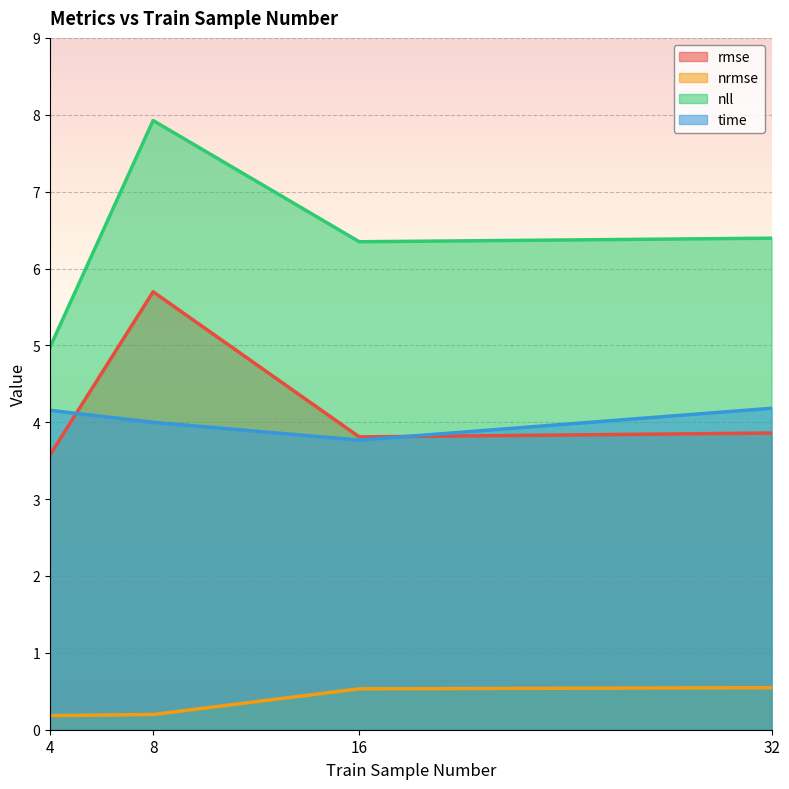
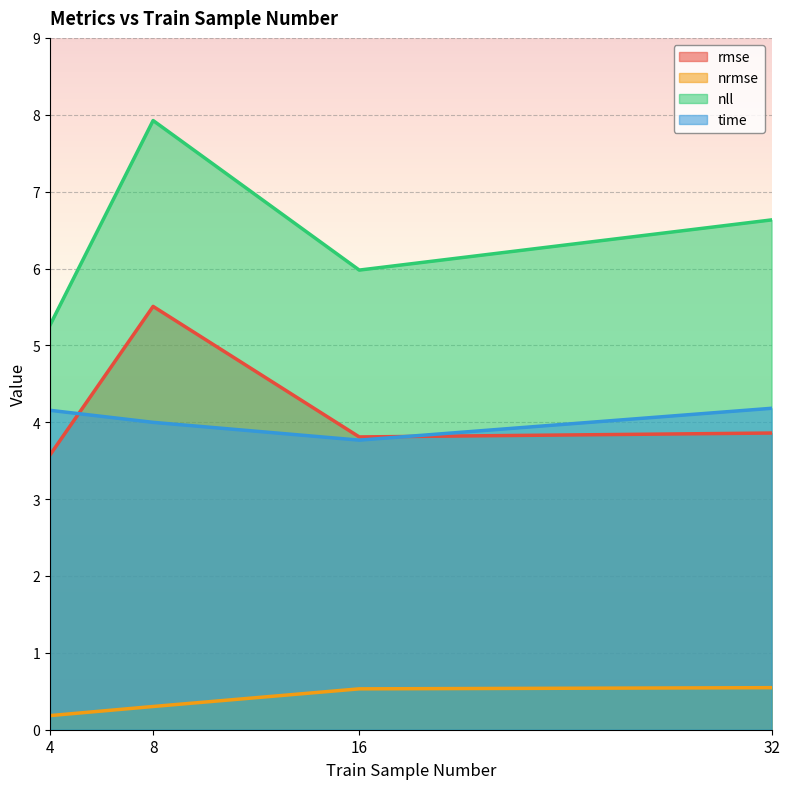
  {
    "rmse": {
      "4": 3.6,
-     "8": 5.7,
+     "8": 5.5,
      "16": 3.8,
      "32": 3.9
    },
    "nrmse": {
      "4": 0.2,
-     "8": 0.2,
+     "8": 0.3,
      "16": 0.5,
      "32": 0.5
    },
    "nll": {
-     "4": 5.0,
+     "4": 5.3,
      "8": 7.9,
-     "16": 6.3,
-     "32": 6.4
+     "16": 6.0,
+     "32": 6.6
    },
    "time": {
      "4": 4.2,
      "8": 4.0,
      "16": 3.8,
      "32": 4.2
    }
  }
